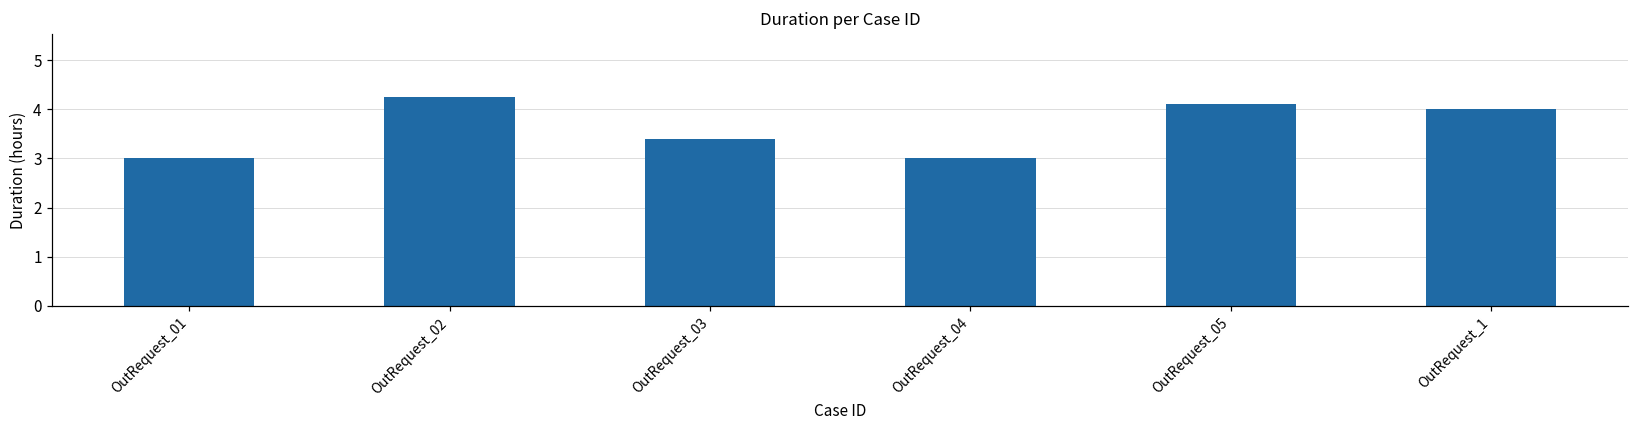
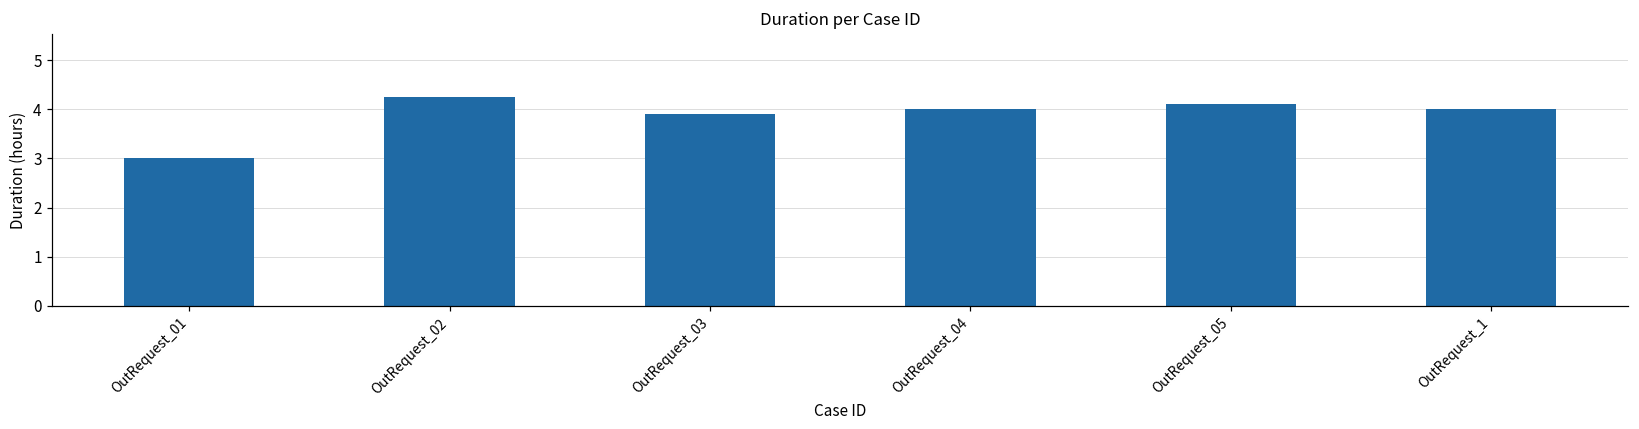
  {
    "OutRequest_01": 3.0,
    "OutRequest_02": 4.3,
-   "OutRequest_03": 3.4,
-   "OutRequest_04": 3,
+   "OutRequest_03": 3.9,
+   "OutRequest_04": 4,
    "OutRequest_05": 4.1,
    "OutRequest_1": 4.0
  }
